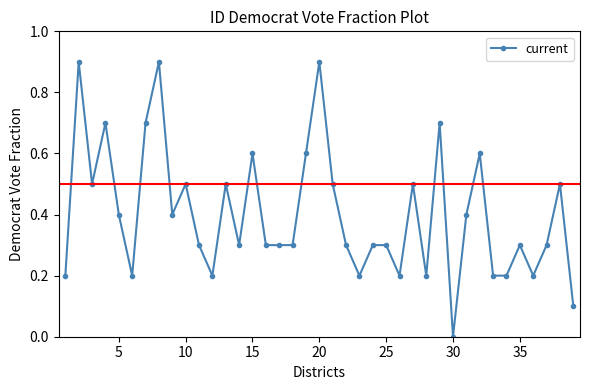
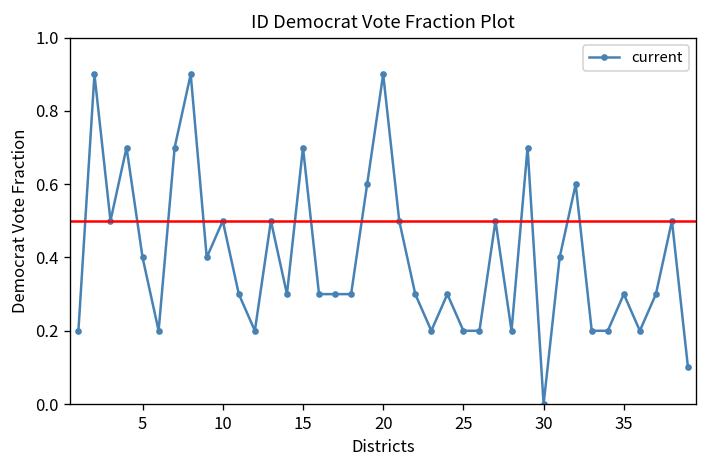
  {
    "5": 0.40,
    "10": 0.50,
-   "15": 0.60,
+   "15": 0.70,
    "20": 0.90,
-   "25": 0.30,
+   "25": 0.20,
    "30": 0.00,
    "35": 0.30
  }
